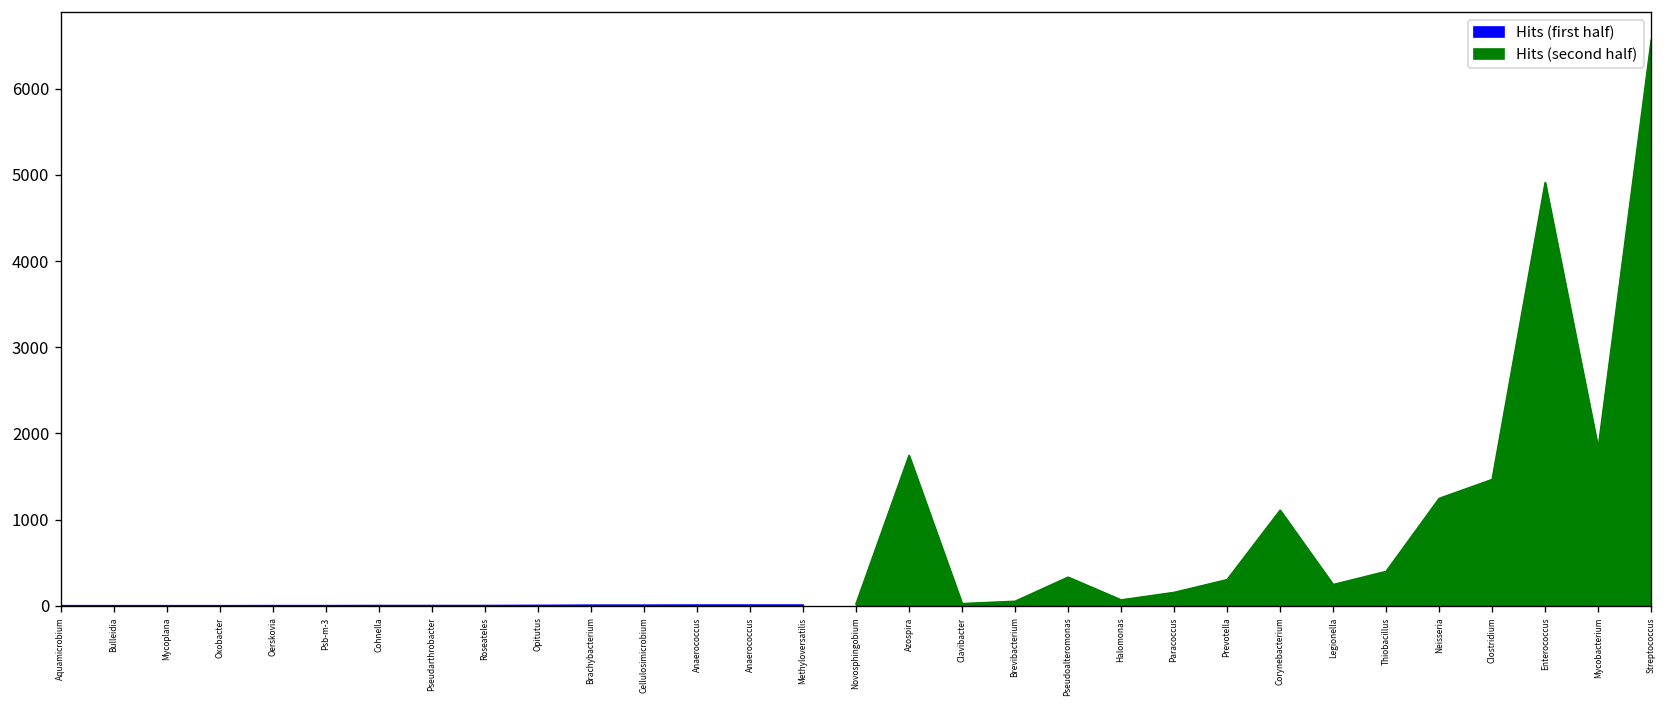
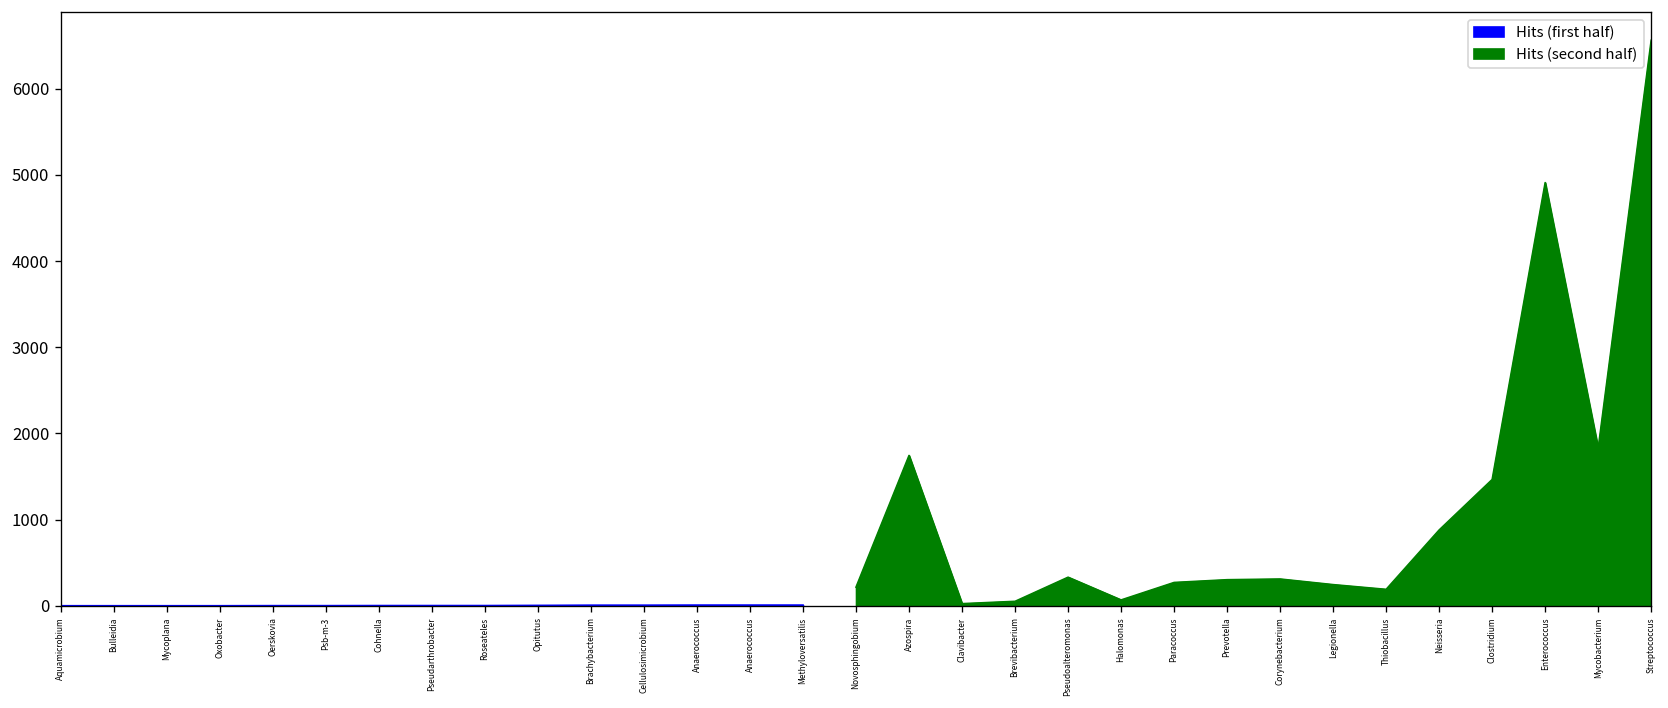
  {
    "Hits (first half)": {
      "Aquamicrobium": 0,
      "Bulleidia": 0,
      "Mycoplana": 0,
      "Oxobacter": 0,
      "Oerskovia": 0,
      "Psb-m-3": 0,
      "Cohnella": 0,
      "Pseudarthrobacter": 0,
      "Roseateles": 0,
      "Opitutus": 0,
      "Brachybacterium": 0,
      "Cellulosimicrobium": 0,
      "Methyloversatilis": 0
    },
    "Hits (second half)": {
-     "Novosphingobium": 0,
+     "Novosphingobium": 200,
      "Azospira": 1700,
      "Clavibacter": 0,
      "Brevibacterium": 100,
      "Pseudoalteromonas": 300,
      "Halomonas": 100,
-     "Paracoccus": 200,
+     "Paracoccus": 300,
      "Prevotella": 300,
-     "Corynebacterium": 1100,
+     "Corynebacterium": 300,
      "Legionella": 200,
-     "Thiobacillus": 400,
-     "Neisseria": 1200,
+     "Thiobacillus": 200,
+     "Neisseria": 900,
      "Clostridium": 1500,
      "Enterococcus": 4900,
      "Mycobacterium": 1800,
      "Streptococcus": 6600
    }
  }
